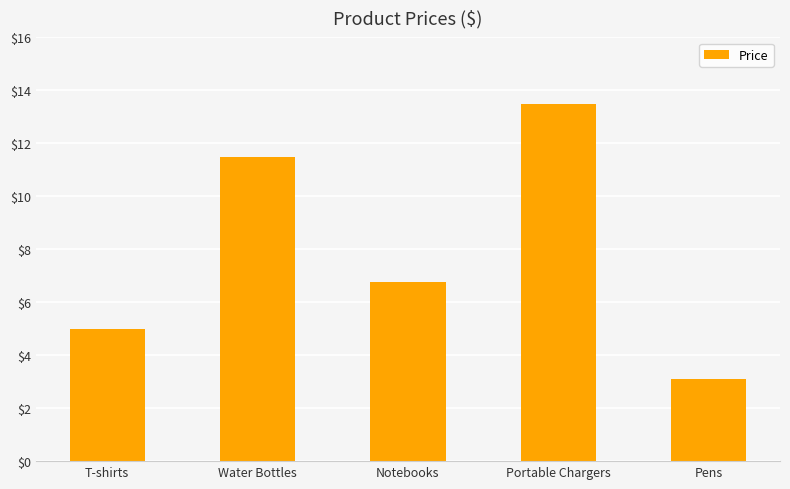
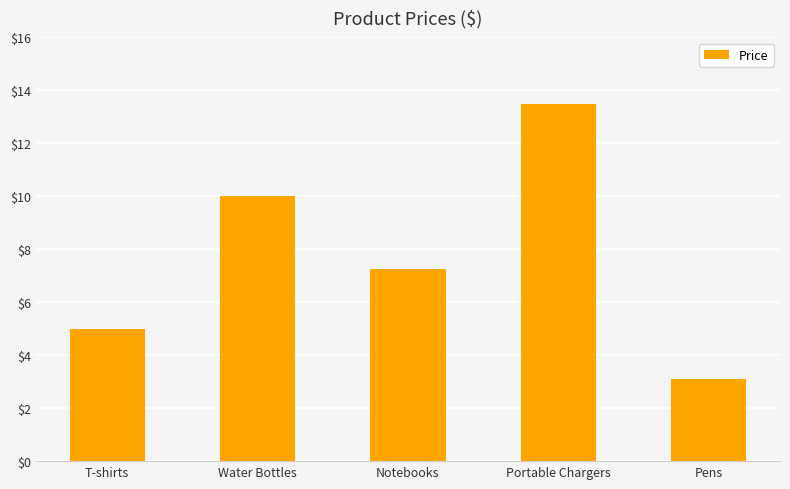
  {
    "T-shirts": "$5.0",
-   "Water Bottles": "$11.5",
-   "Notebooks": "$6.8",
+   "Water Bottles": "$10.0",
+   "Notebooks": "$7.3",
    "Portable Chargers": "$13.5",
    "Pens": "$3.1"
  }
